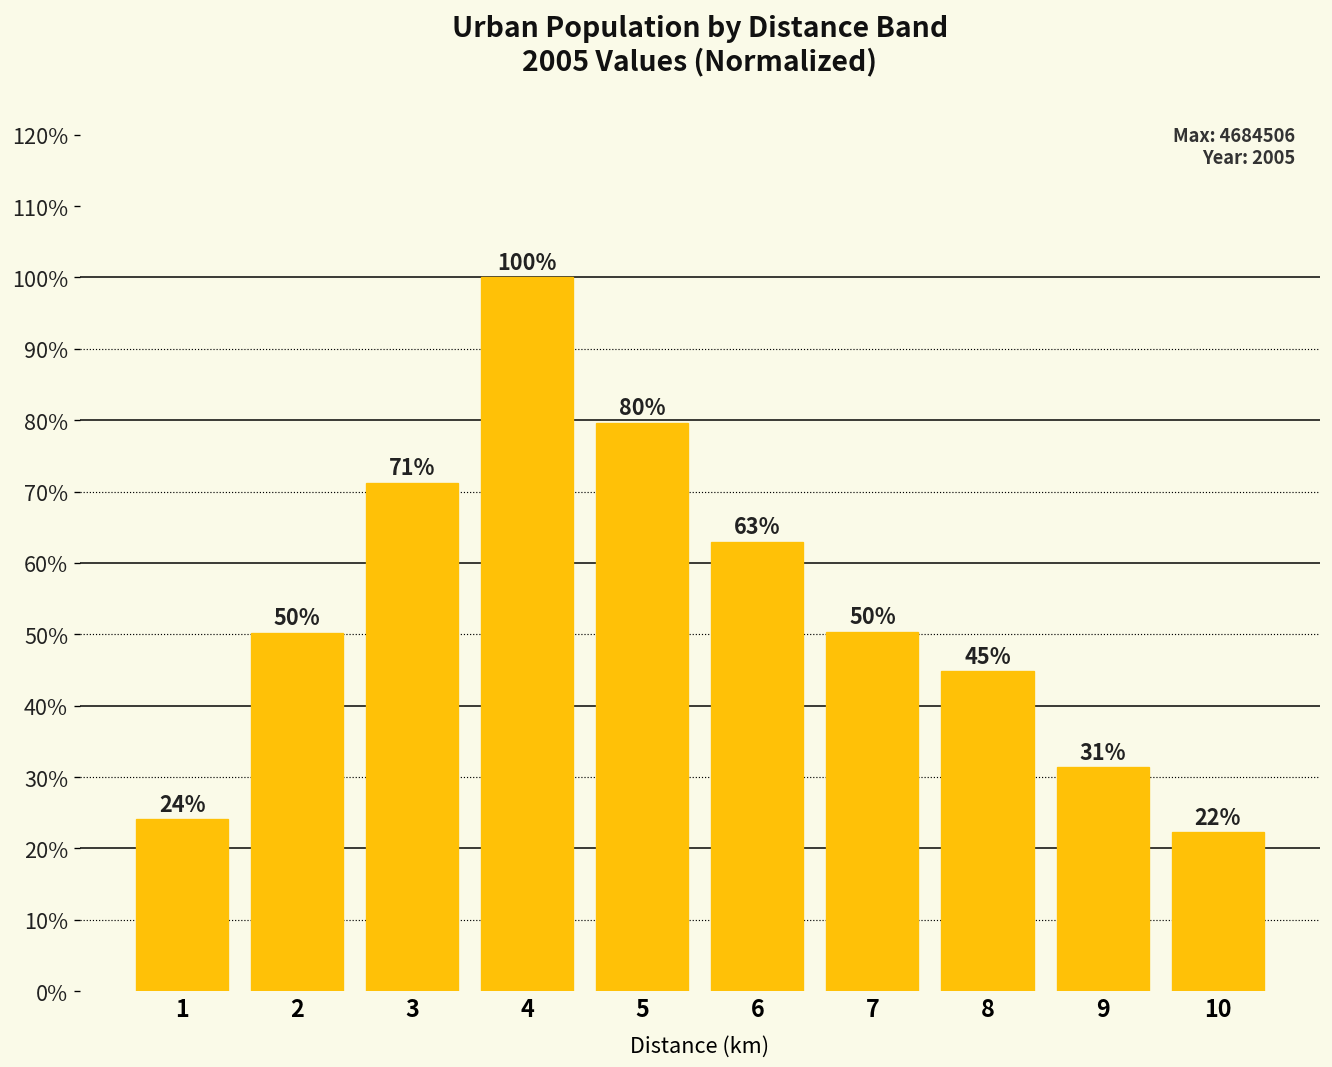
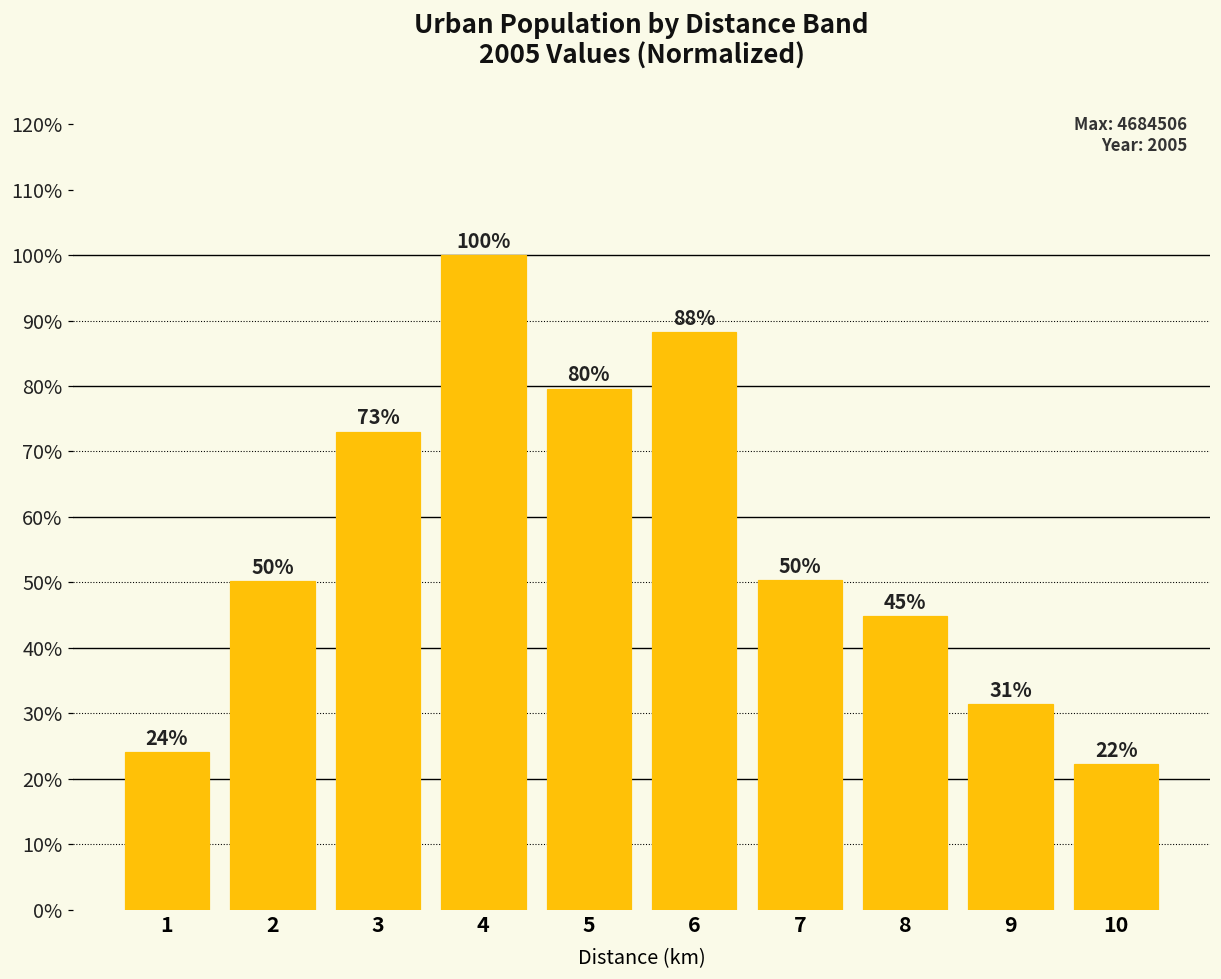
  {
    "1": "24%",
    "2": "50%",
-   "3": "71%",
+   "3": "73%",
    "4": "100%",
    "5": "80%",
-   "6": "63%",
+   "6": "88%",
    "7": "50%",
    "8": "45%",
    "9": "31%",
    "10": "22%"
  }
